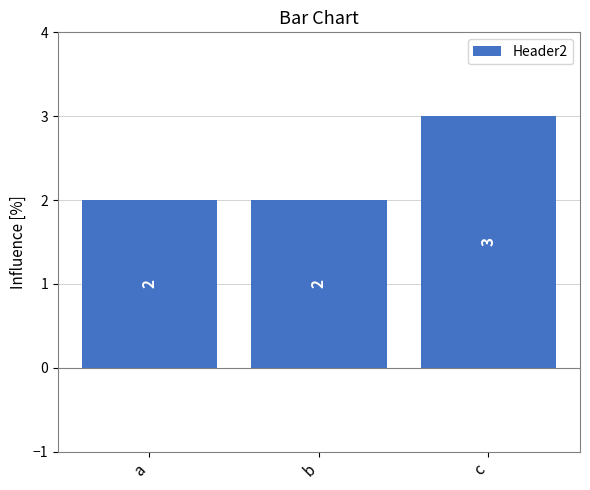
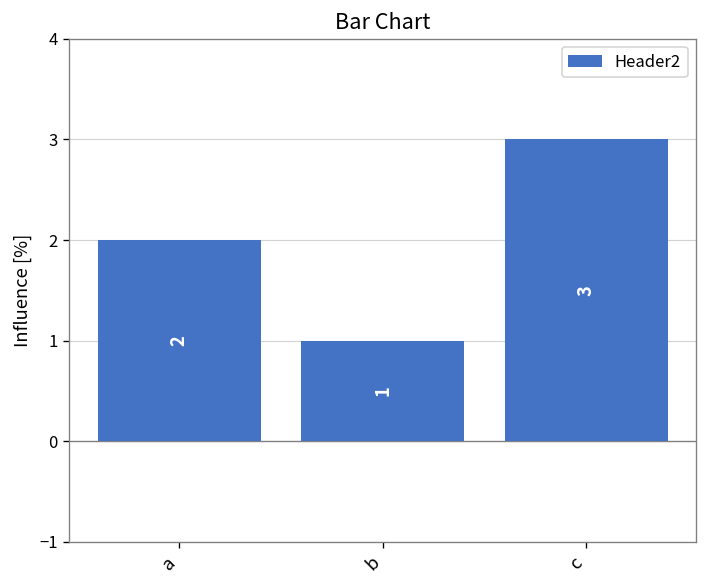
  {
    "a": 2,
-   "b": 2,
+   "b": 1,
    "c": 3
  }
